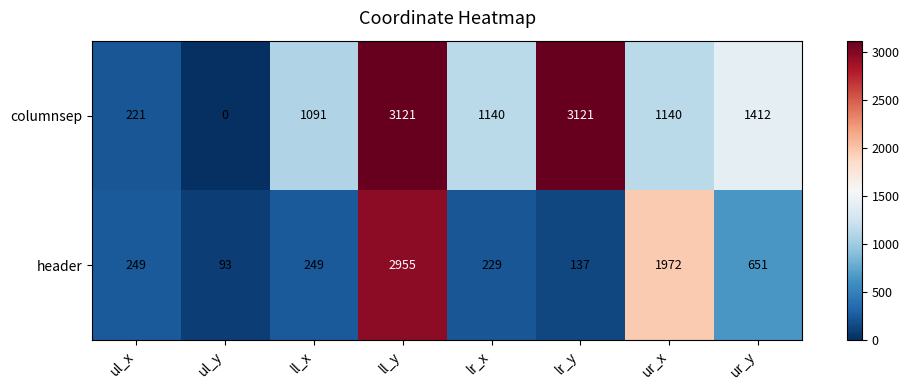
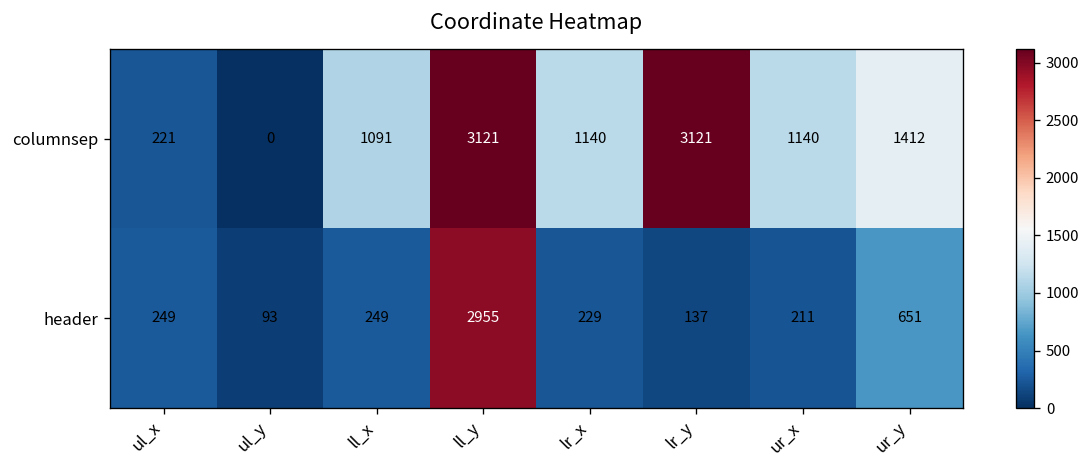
  {
    "columnsep": {
      "ul_x": 221,
      "ul_y": 0,
      "ll_x": 1091,
      "ll_y": 3121,
      "lr_x": 1140,
      "lr_y": 3121,
      "ur_x": 1140,
      "ur_y": 1412
    },
    "header": {
      "ul_x": 249,
      "ul_y": 93,
      "ll_x": 249,
      "ll_y": 2955,
      "lr_x": 229,
      "lr_y": 137,
-     "ur_x": 1972,
+     "ur_x": 211,
      "ur_y": 651
    }
  }
